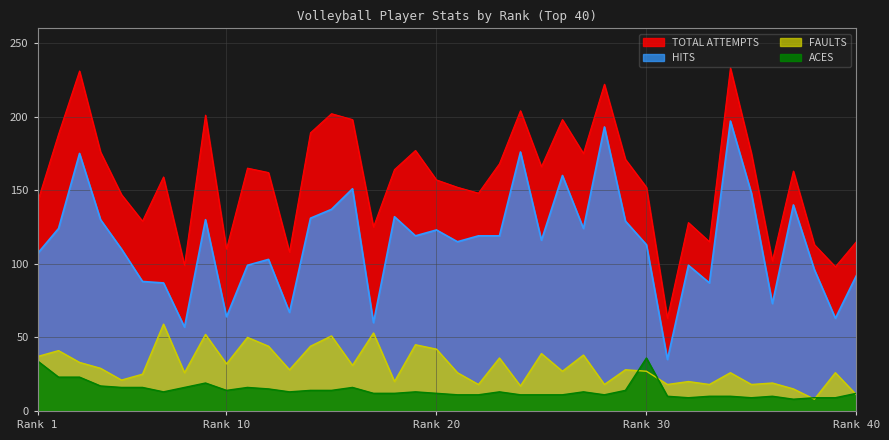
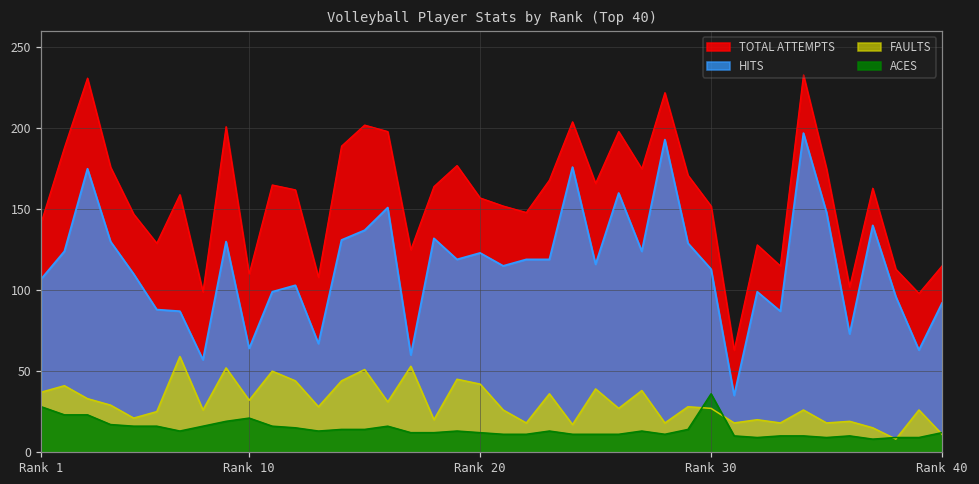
  {
    "TOTAL ATTEMPTS": {
      "Rank 1": 142,
      "Rank 10": 110,
      "Rank 20": 157,
      "Rank 30": 152,
      "Rank 40": 115
    },
    "HITS": {
      "Rank 1": 107,
      "Rank 10": 64,
      "Rank 20": 123,
      "Rank 30": 113,
      "Rank 40": 92
    },
    "FAULTS": {
      "Rank 1": 37,
      "Rank 10": 32,
      "Rank 20": 42,
      "Rank 30": 27
    },
    "ACES": {
-     "Rank 1": 34,
-     "Rank 10": 14,
+     "Rank 1": 28,
+     "Rank 10": 21,
      "Rank 20": 12,
      "Rank 30": 36
    }
  }
